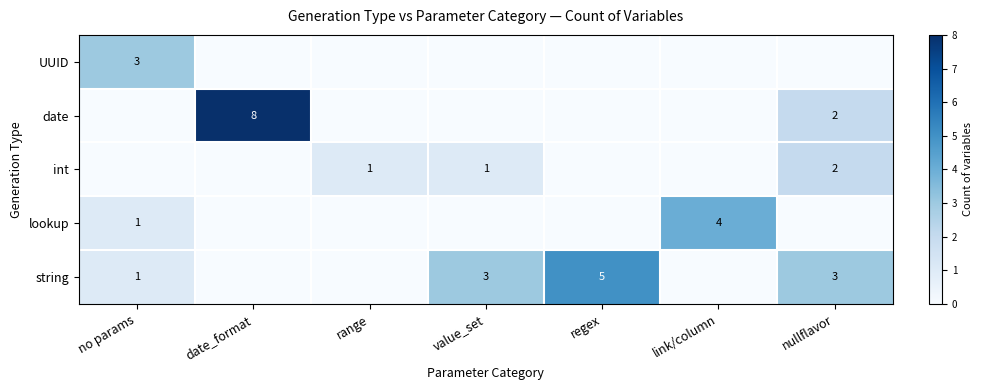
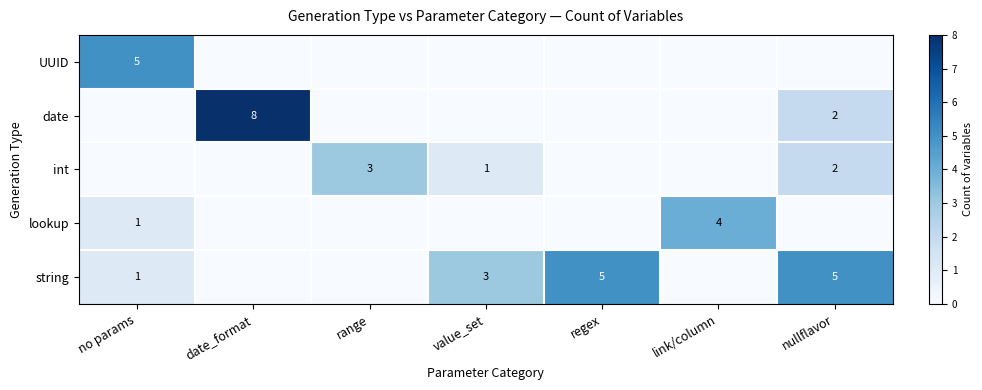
  {
    "UUID": {
-     "no params": 3
+     "no params": 5
    },
    "date": {
      "date_format": 8,
      "nullflavor": 2
    },
    "int": {
-     "range": 1,
+     "range": 3,
      "value_set": 1,
      "nullflavor": 2
    },
    "lookup": {
      "no params": 1,
      "link/column": 4
    },
    "string": {
      "no params": 1,
      "value_set": 3,
      "regex": 5,
-     "nullflavor": 3
+     "nullflavor": 5
    }
  }
